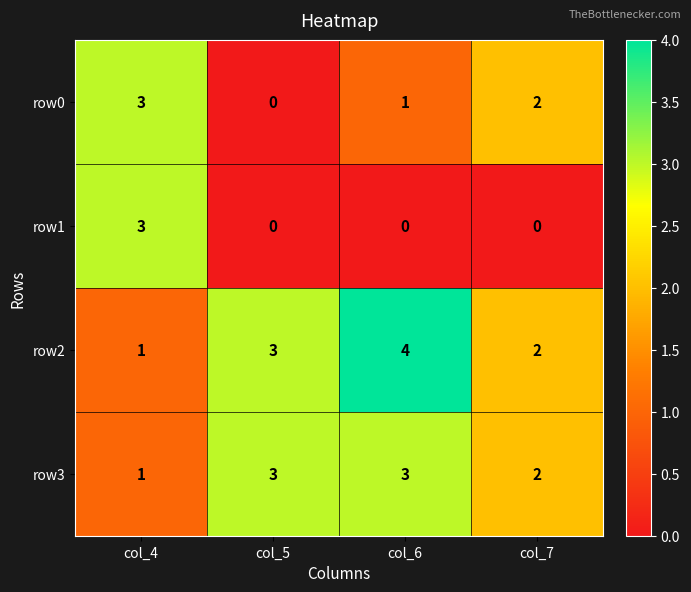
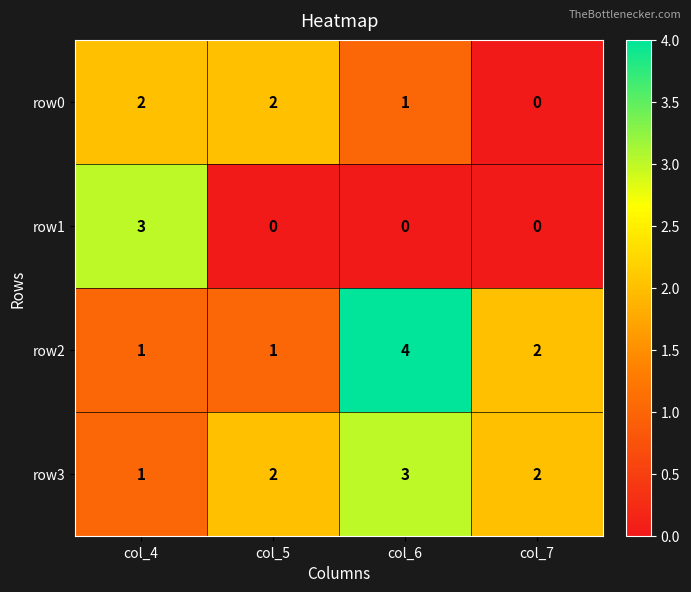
  {
    "row0": {
-     "col_4": 3,
-     "col_5": 0,
+     "col_4": 2,
+     "col_5": 2,
      "col_6": 1,
-     "col_7": 2
+     "col_7": 0
    },
    "row1": {
      "col_4": 3,
      "col_5": 0,
      "col_6": 0,
      "col_7": 0
    },
    "row2": {
      "col_4": 1,
-     "col_5": 3,
+     "col_5": 1,
      "col_6": 4,
      "col_7": 2
    },
    "row3": {
      "col_4": 1,
-     "col_5": 3,
+     "col_5": 2,
      "col_6": 3,
      "col_7": 2
    }
  }
